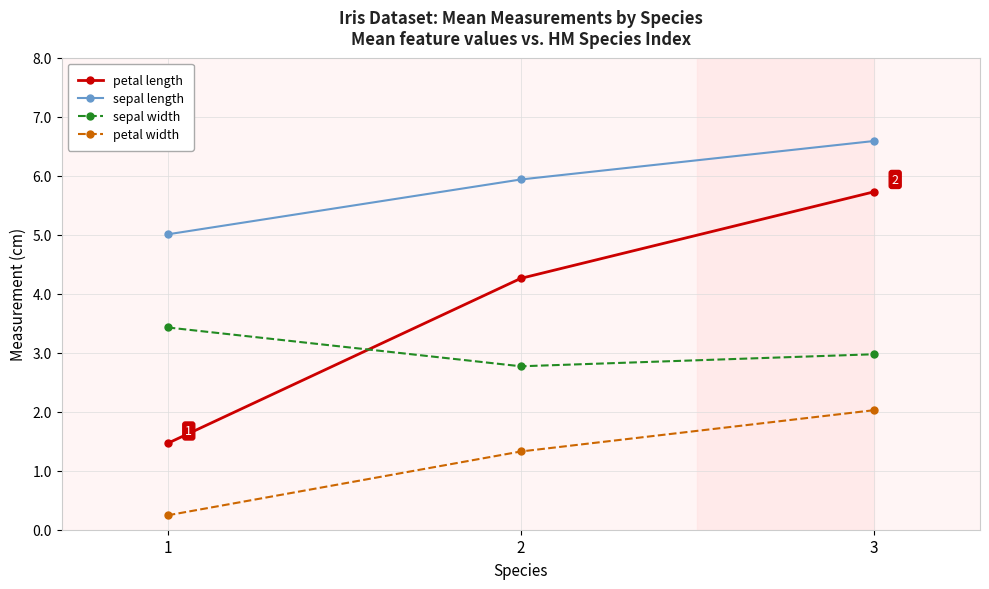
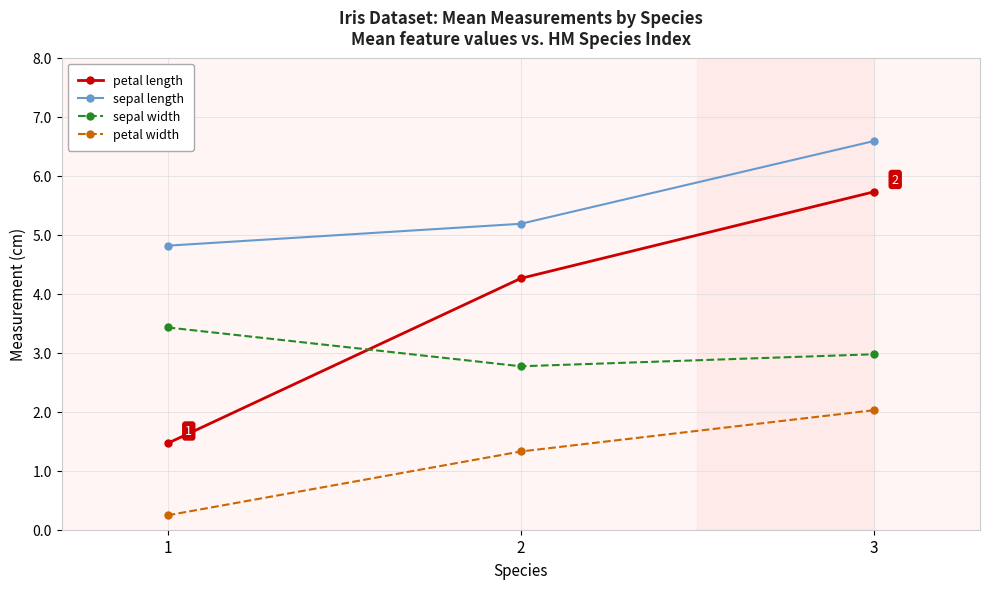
  {
    "petal length": {
      "2": 4.3
    },
    "sepal length": {
-     "1": 5.0,
-     "2": 5.9,
+     "1": 4.8,
+     "2": 5.2,
      "3": 6.6
    },
    "sepal width": {
      "1": 3.4,
      "2": 2.8,
      "3": 3.0
    },
    "petal width": {
      "1": 0.2,
      "2": 1.3,
      "3": 2.0
    }
  }
